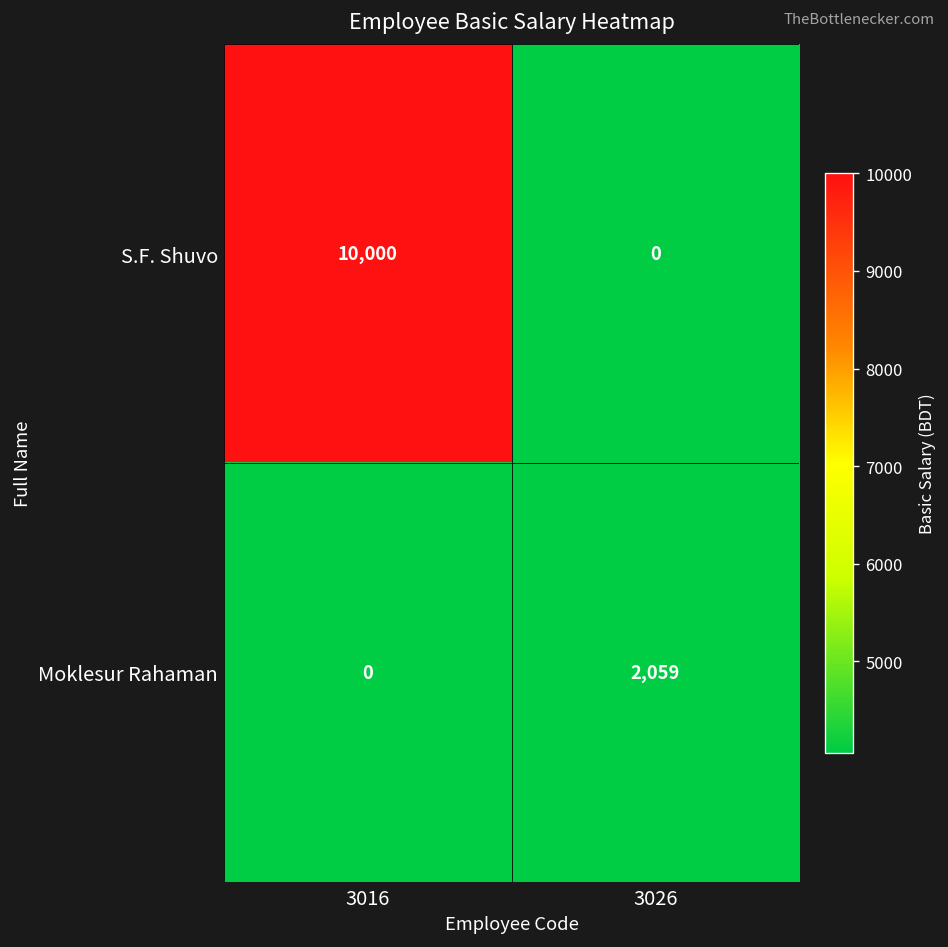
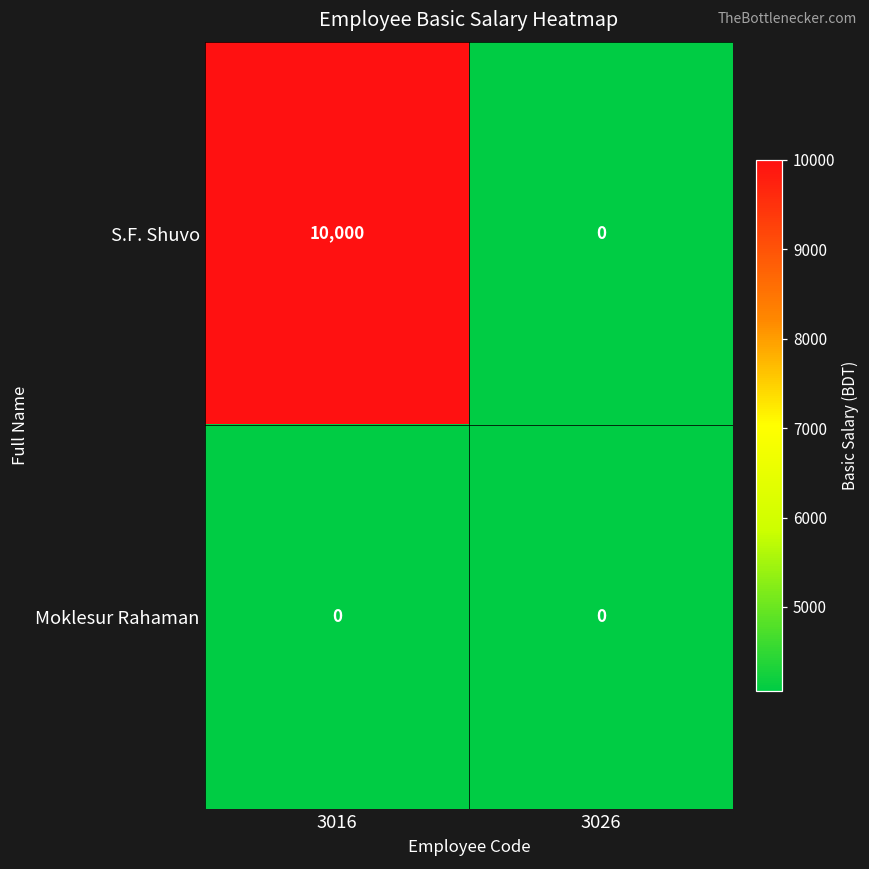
  {
    "S.F. Shuvo": {
      "3016": "10,000",
      "3026": "0"
    },
    "Moklesur Rahaman": {
      "3016": "0",
-     "3026": "2,059"
+     "3026": "0"
    }
  }
